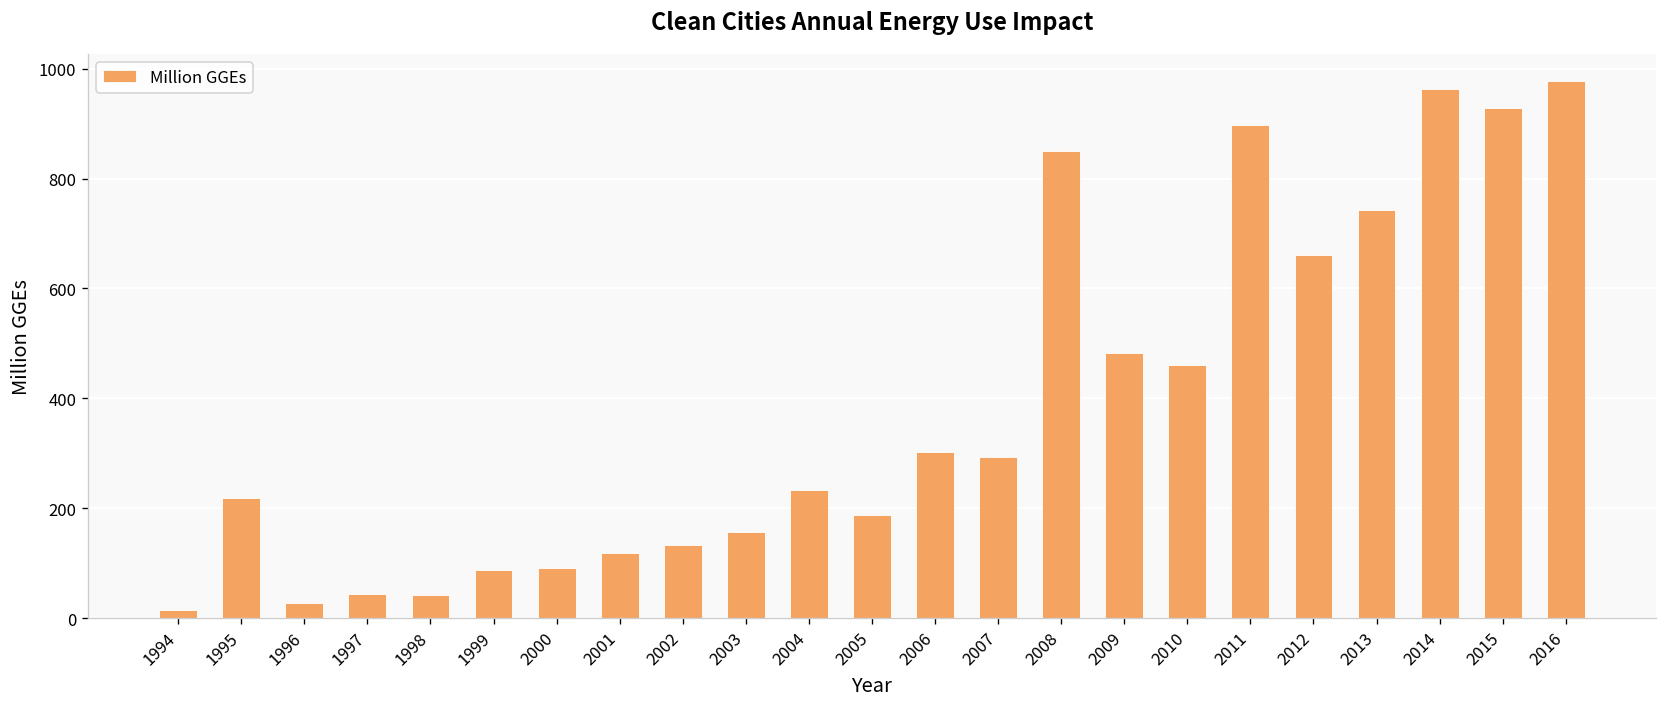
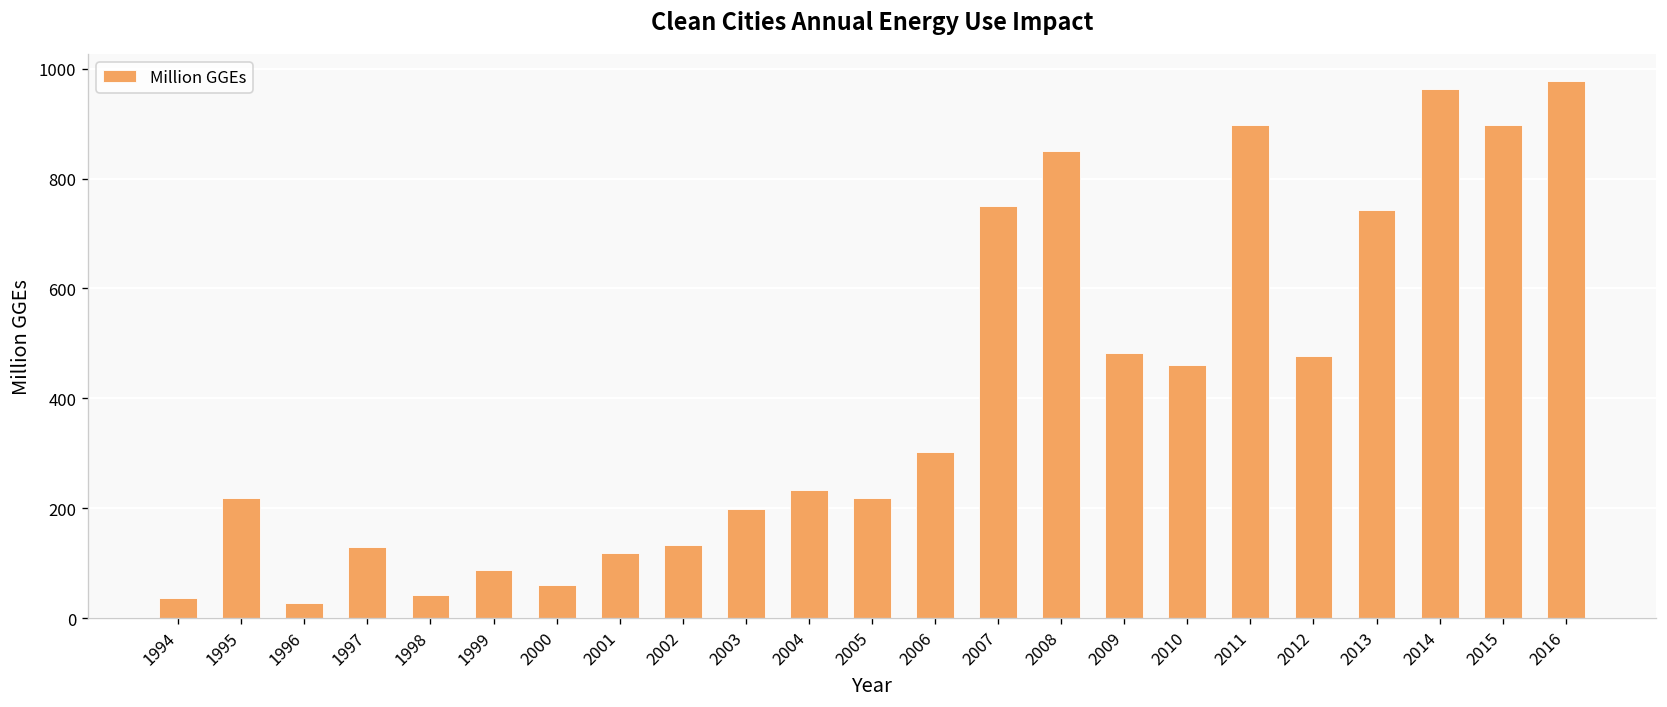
  {
-   "1994": 20,
+   "1994": 40,
    "1995": 220,
    "1996": 30,
-   "1997": 40,
+   "1997": 130,
    "1998": 40,
    "1999": 90,
-   "2000": 90,
+   "2000": 60,
    "2001": 120,
    "2002": 130,
-   "2003": 160,
+   "2003": 200,
    "2004": 230,
-   "2005": 190,
+   "2005": 220,
    "2006": 300,
-   "2007": 290,
+   "2007": 750,
    "2008": 850,
    "2009": 480,
    "2010": 460,
    "2011": 900,
-   "2012": 660,
+   "2012": 480,
    "2013": 740,
    "2014": 960,
-   "2015": 930,
+   "2015": 900,
    "2016": 980
  }
